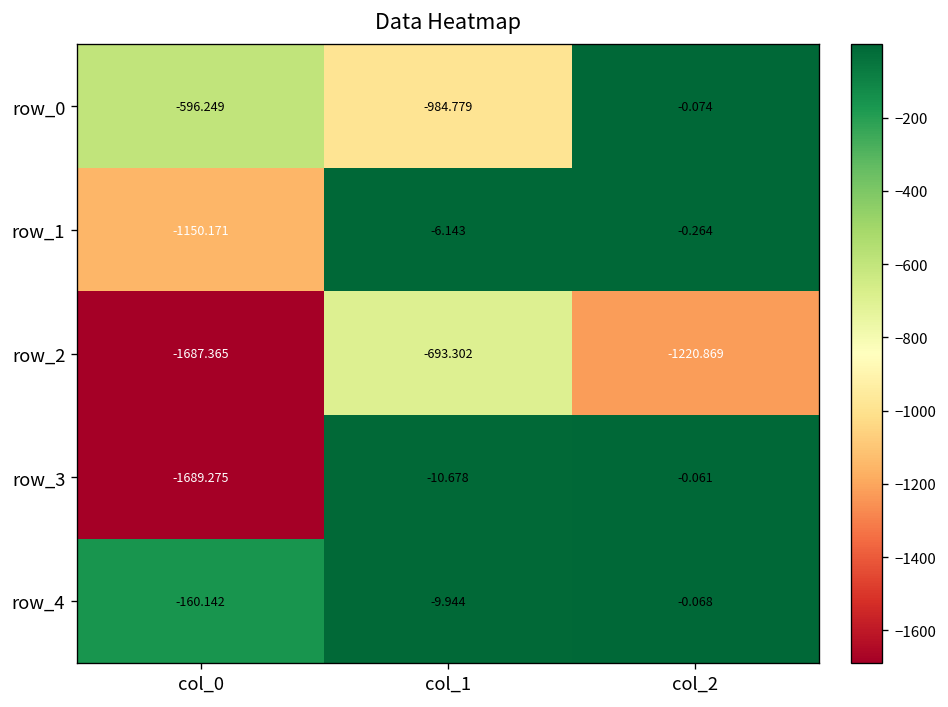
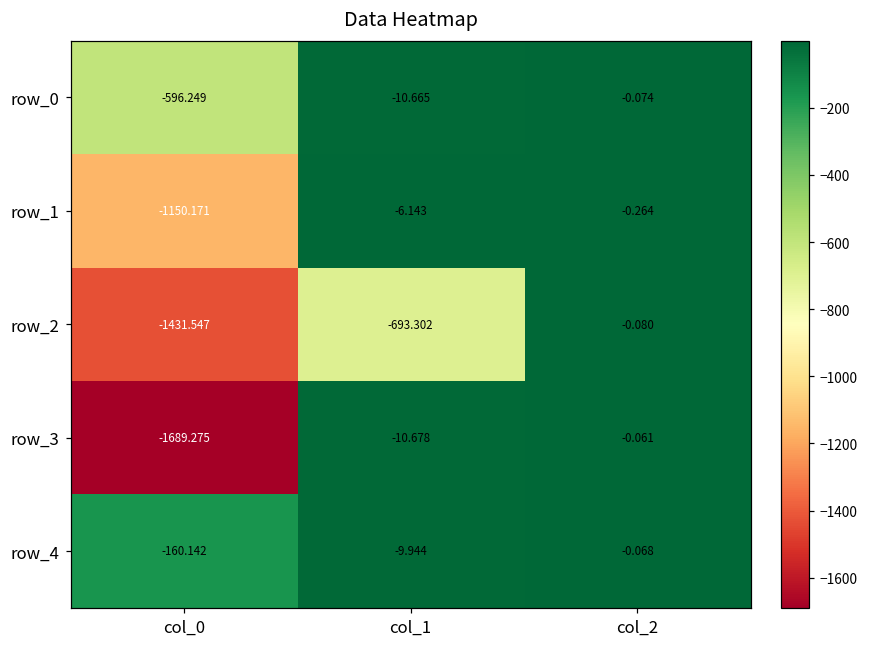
  {
    "row_0": {
      "col_0": -596.249,
-     "col_1": -984.779,
+     "col_1": -10.665,
      "col_2": -0.074
    },
    "row_1": {
      "col_0": -1150.171,
      "col_1": -6.143,
      "col_2": -0.264
    },
    "row_2": {
-     "col_0": -1687.365,
+     "col_0": -1431.547,
      "col_1": -693.302,
-     "col_2": -1220.869
+     "col_2": -0.080
    },
    "row_3": {
      "col_0": -1689.275,
      "col_1": -10.678,
      "col_2": -0.061
    },
    "row_4": {
      "col_0": -160.142,
      "col_1": -9.944,
      "col_2": -0.068
    }
  }
